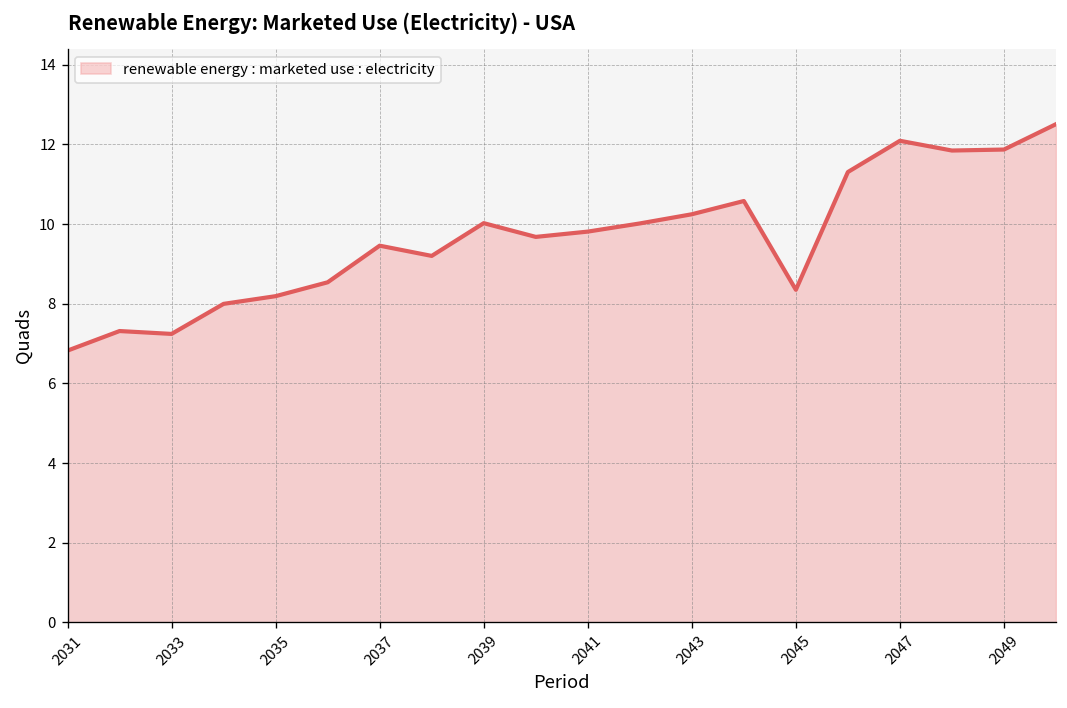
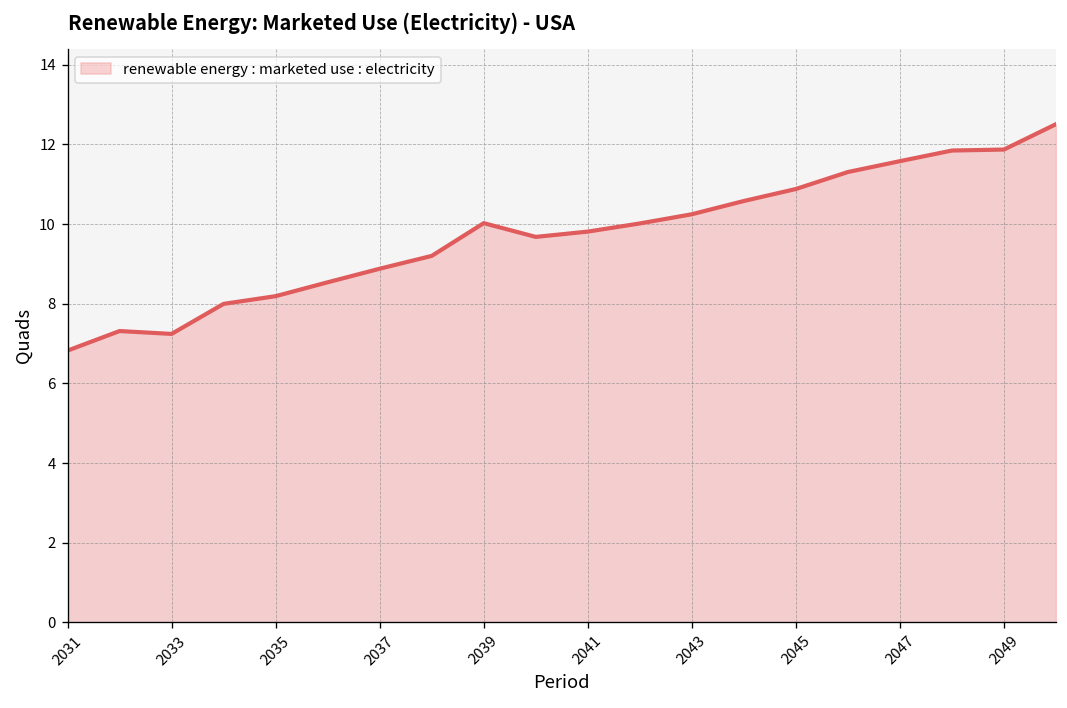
  {
    "2031": 6.8,
    "2033": 7.2,
    "2035": 8.2,
-   "2037": 9.5,
+   "2037": 8.9,
    "2039": 10.0,
    "2041": 9.8,
    "2043": 10.2,
-   "2045": 8.4,
-   "2047": 12.1,
+   "2045": 10.9,
+   "2047": 11.6,
    "2049": 11.9
  }
